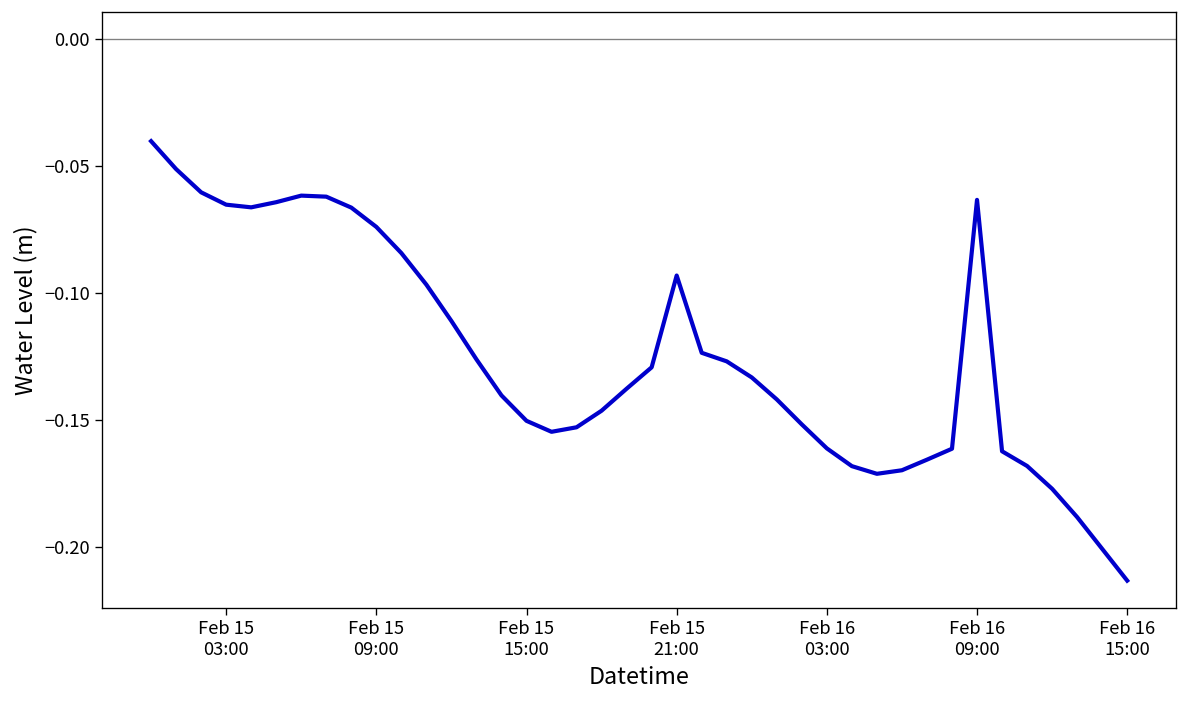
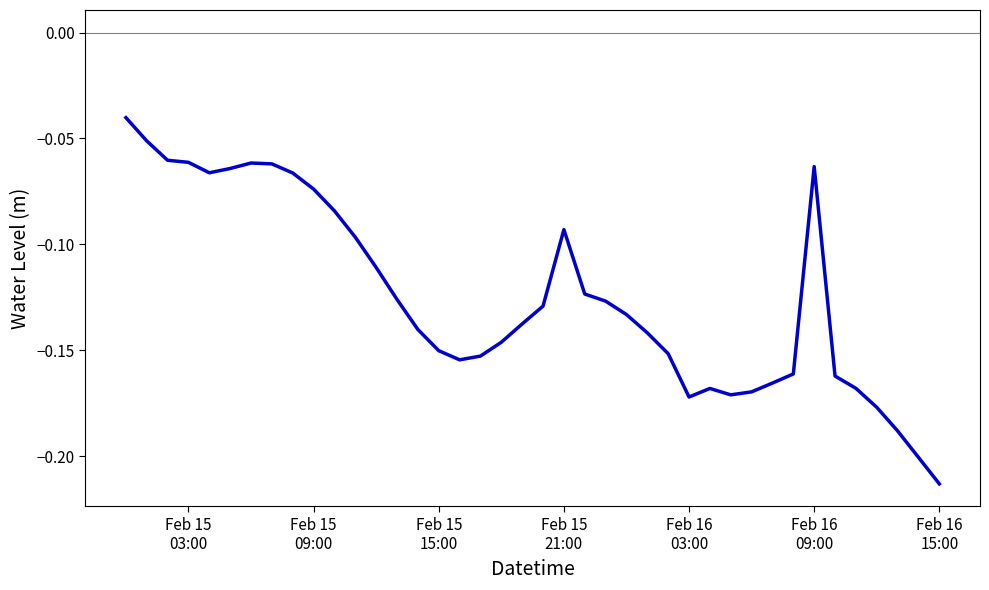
  {
-   "Feb 15 03:00": -0.065,
+   "Feb 15 03:00": -0.061,
    "Feb 15 09:00": -0.074,
    "Feb 15 15:00": -0.150,
    "Feb 15 21:00": -0.093,
-   "Feb 16 03:00": -0.161,
+   "Feb 16 03:00": -0.172,
    "Feb 16 09:00": -0.063,
    "Feb 16 15:00": -0.213
  }
